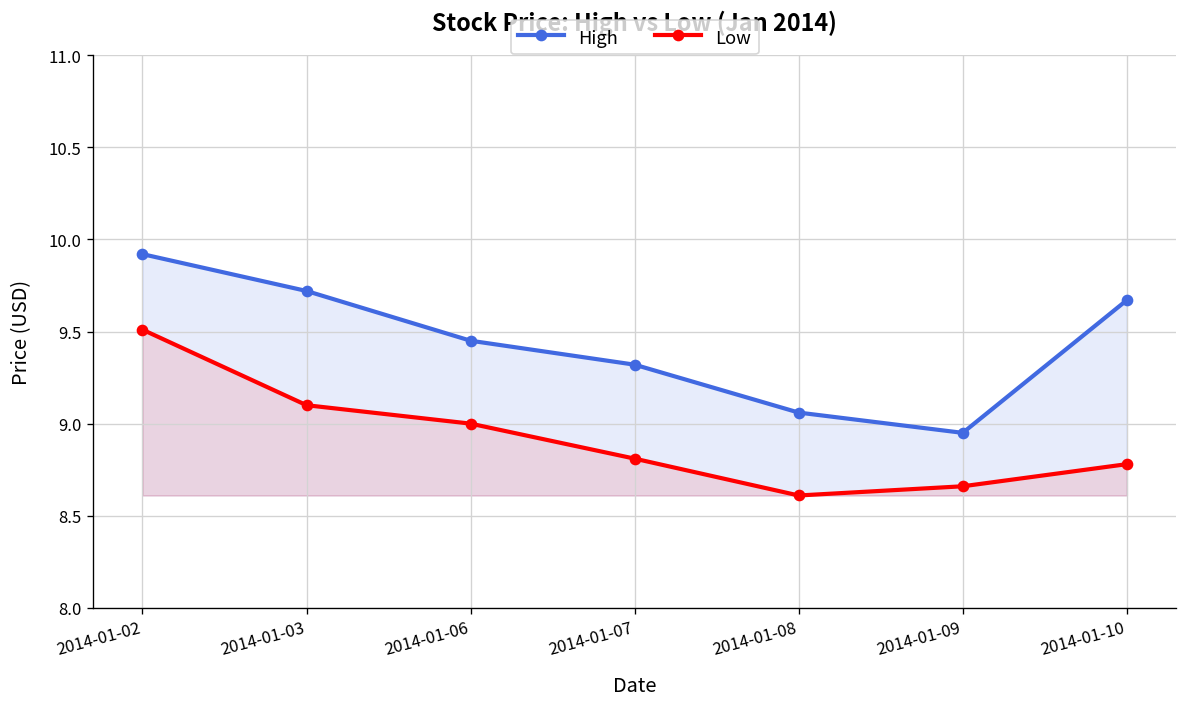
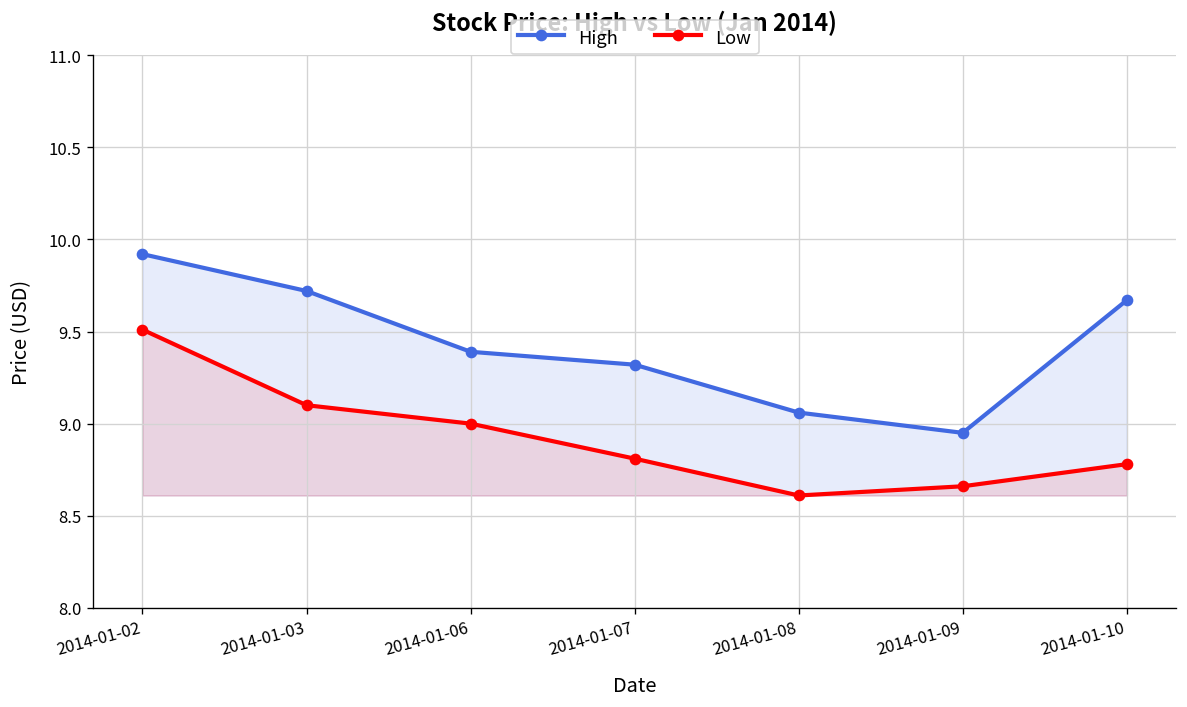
  {
    "High": {
      "2014-01-02": 9.92,
      "2014-01-03": 9.72,
-     "2014-01-06": 9.45,
+     "2014-01-06": 9.39,
      "2014-01-07": 9.32,
      "2014-01-08": 9.06,
      "2014-01-09": 8.95,
      "2014-01-10": 9.67
    },
    "Low": {
      "2014-01-02": 9.51,
      "2014-01-03": 9.10,
      "2014-01-06": 9.00,
      "2014-01-07": 8.81,
      "2014-01-08": 8.61,
      "2014-01-09": 8.66,
      "2014-01-10": 8.78
    }
  }
